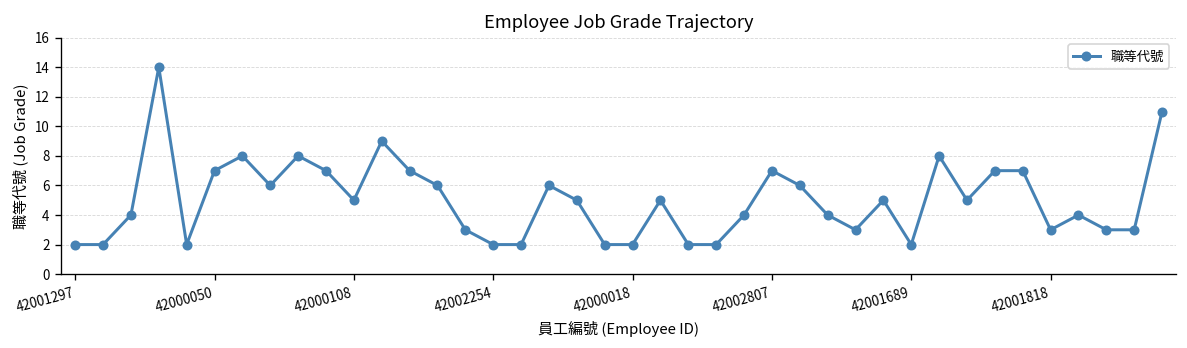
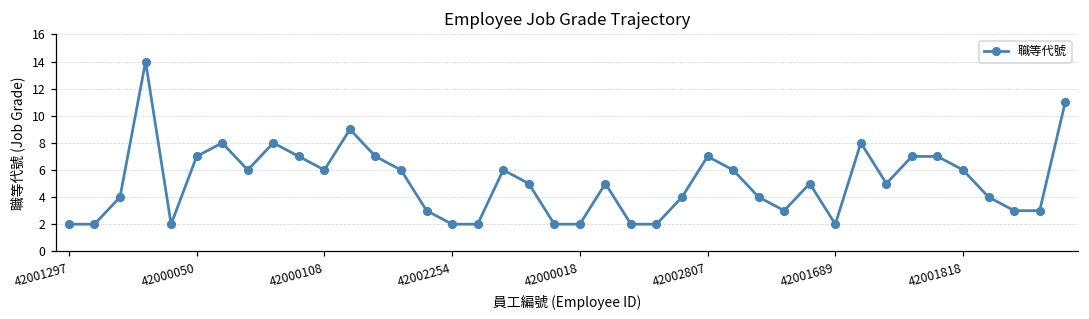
  {
    "42001297": 2,
    "42000050": 7,
-   "42000108": 5,
+   "42000108": 6,
    "42002254": 2,
    "42000018": 2,
    "42002807": 7,
    "42001689": 2,
-   "42001818": 3
+   "42001818": 6
  }
